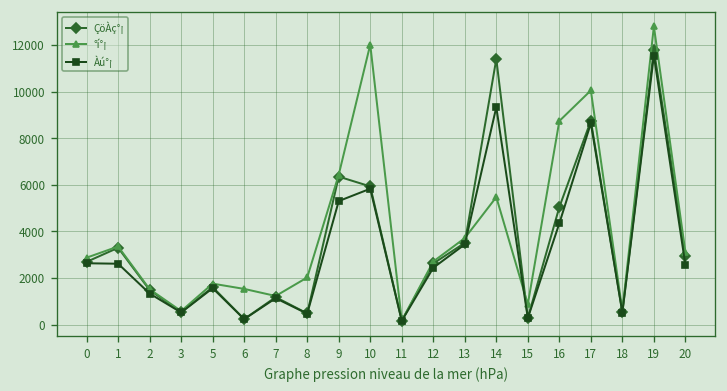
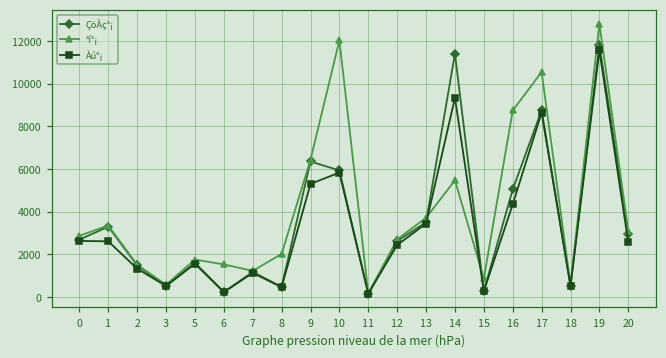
  {
    "°í°¡": {
      "0": 2900,
      "5": 1800,
      "6": 1500,
      "8": 2000,
      "10": 12000,
      "13": 3700,
      "14": 5500,
      "15": 900,
      "16": 8700,
-     "17": 10100,
+     "17": 10500,
      "19": 12800,
      "20": 3100
    }
  }
